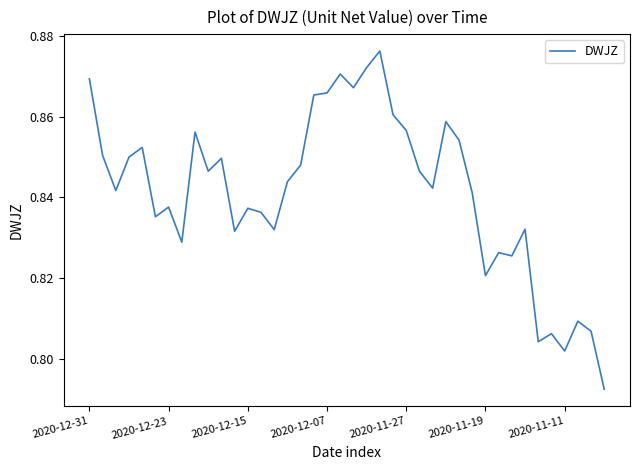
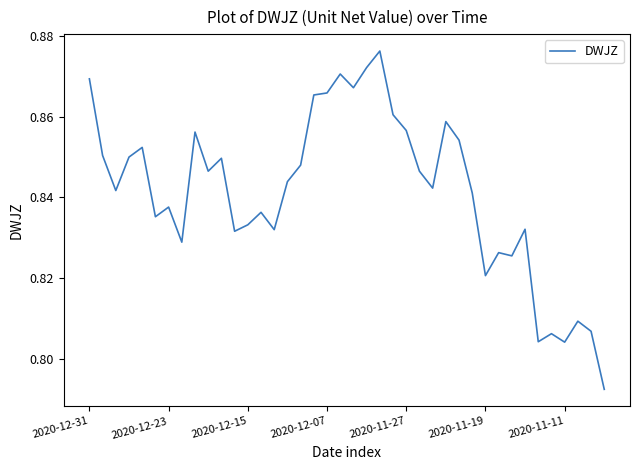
  {
    "2020-12-31": 0.869,
    "2020-12-23": 0.838,
-   "2020-12-15": 0.837,
+   "2020-12-15": 0.833,
    "2020-12-07": 0.866,
    "2020-11-27": 0.857,
    "2020-11-19": 0.821,
-   "2020-11-11": 0.802
+   "2020-11-11": 0.804
  }
